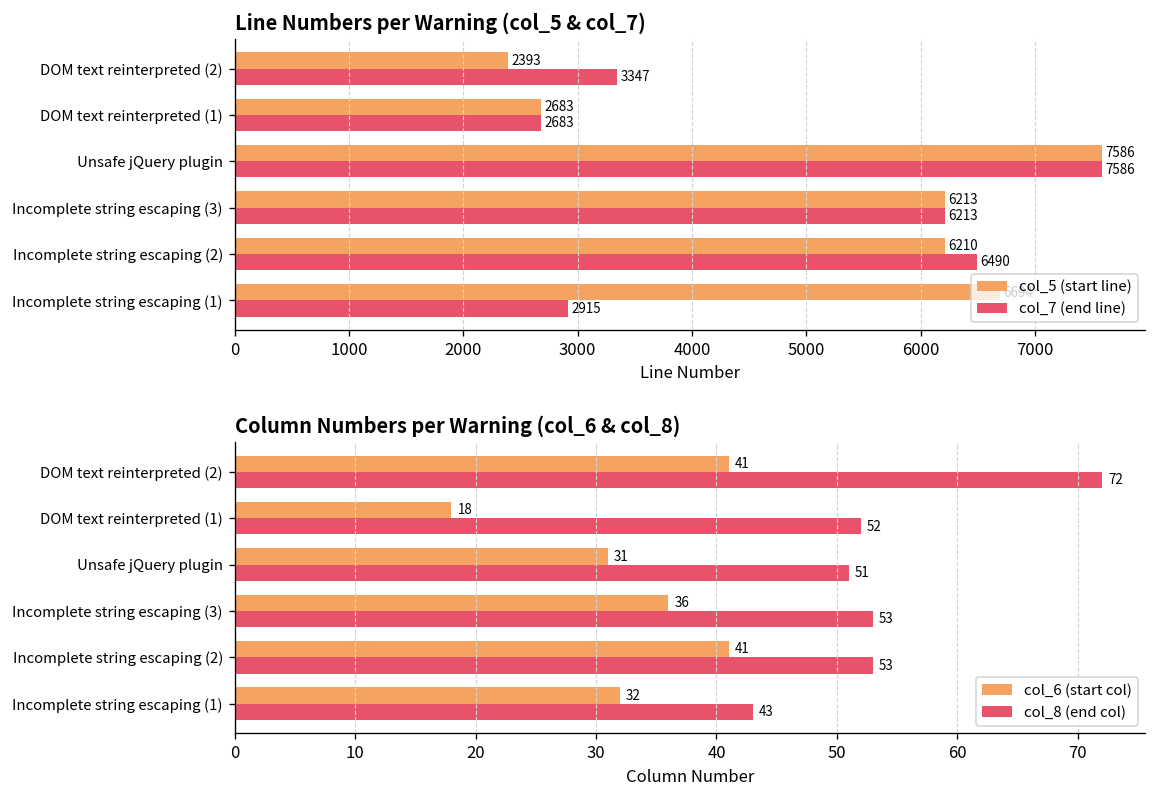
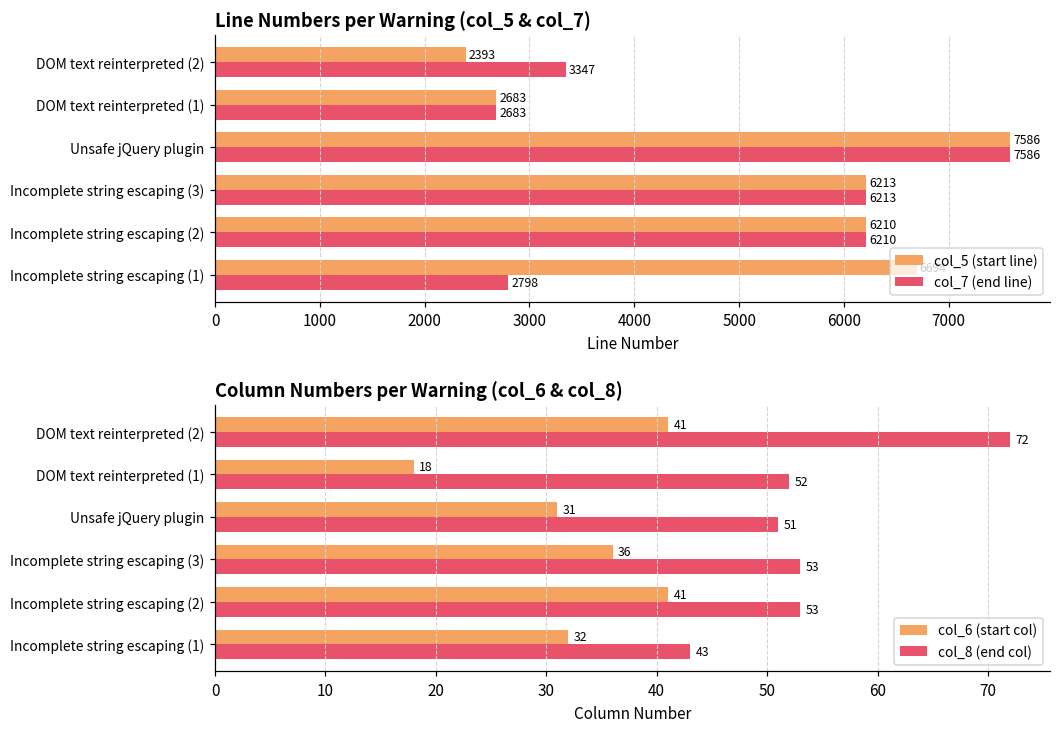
  {
    "Line Numbers per Warning (col_5 & col_7)": {
      "col_5 (start line)": {
        "DOM text reinterpreted (2)": 2393,
        "DOM text reinterpreted (1)": 2683,
        "Unsafe jQuery plugin": 7586,
        "Incomplete string escaping (3)": 6213,
        "Incomplete string escaping (2)": 6210
      },
      "col_7 (end line)": {
        "DOM text reinterpreted (2)": 3347,
        "DOM text reinterpreted (1)": 2683,
        "Unsafe jQuery plugin": 7586,
        "Incomplete string escaping (3)": 6213,
-       "Incomplete string escaping (2)": 6490,
-       "Incomplete string escaping (1)": 2915
+       "Incomplete string escaping (2)": 6210,
+       "Incomplete string escaping (1)": 2798
      }
    },
    "Column Numbers per Warning (col_6 & col_8)": {
      "col_6 (start col)": {
        "DOM text reinterpreted (2)": 41,
        "DOM text reinterpreted (1)": 18,
        "Unsafe jQuery plugin": 31,
        "Incomplete string escaping (3)": 36,
        "Incomplete string escaping (2)": 41,
        "Incomplete string escaping (1)": 32
      },
      "col_8 (end col)": {
        "DOM text reinterpreted (2)": 72,
        "DOM text reinterpreted (1)": 52,
        "Unsafe jQuery plugin": 51,
        "Incomplete string escaping (3)": 53,
        "Incomplete string escaping (2)": 53,
        "Incomplete string escaping (1)": 43
      }
    }
  }
